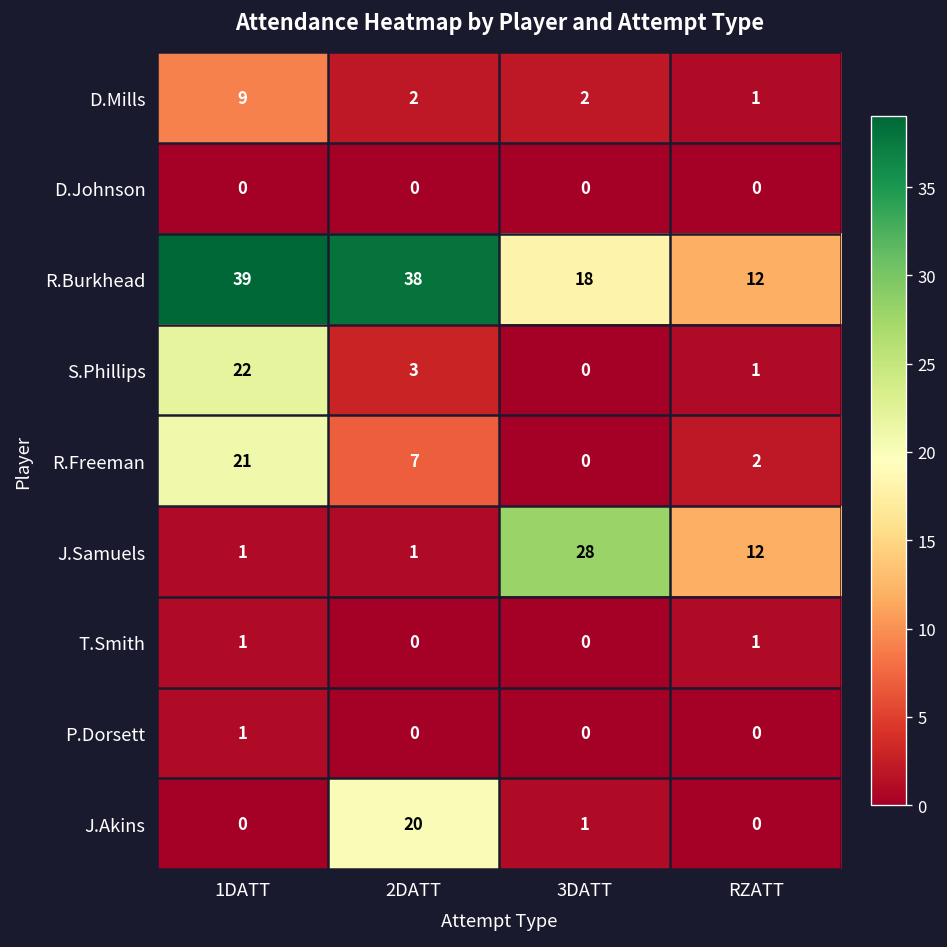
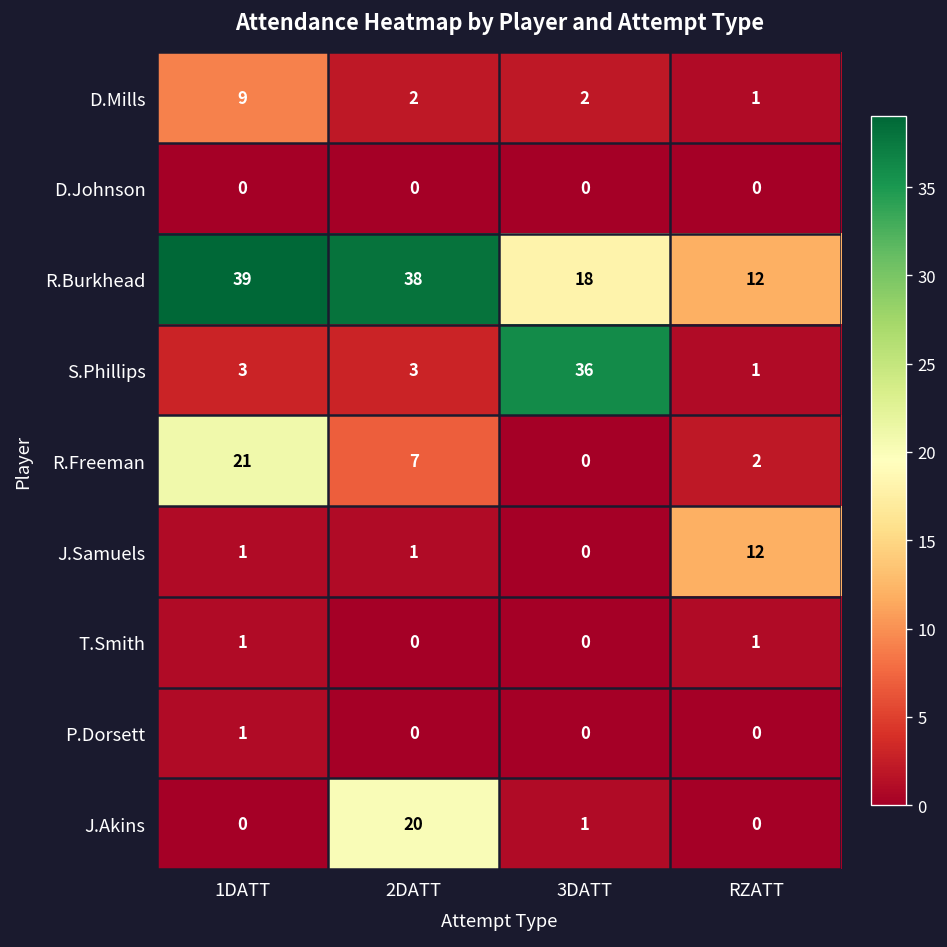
  {
    "D.Mills": {
      "1DATT": 9,
      "2DATT": 2,
      "3DATT": 2,
      "RZATT": 1
    },
    "D.Johnson": {
      "1DATT": 0,
      "2DATT": 0,
      "3DATT": 0,
      "RZATT": 0
    },
    "R.Burkhead": {
      "1DATT": 39,
      "2DATT": 38,
      "3DATT": 18,
      "RZATT": 12
    },
    "S.Phillips": {
-     "1DATT": 22,
+     "1DATT": 3,
      "2DATT": 3,
-     "3DATT": 0,
+     "3DATT": 36,
      "RZATT": 1
    },
    "R.Freeman": {
      "1DATT": 21,
      "2DATT": 7,
      "3DATT": 0,
      "RZATT": 2
    },
    "J.Samuels": {
      "1DATT": 1,
      "2DATT": 1,
-     "3DATT": 28,
+     "3DATT": 0,
      "RZATT": 12
    },
    "T.Smith": {
      "1DATT": 1,
      "2DATT": 0,
      "3DATT": 0,
      "RZATT": 1
    },
    "P.Dorsett": {
      "1DATT": 1,
      "2DATT": 0,
      "3DATT": 0,
      "RZATT": 0
    },
    "J.Akins": {
      "1DATT": 0,
      "2DATT": 20,
      "3DATT": 1,
      "RZATT": 0
    }
  }
